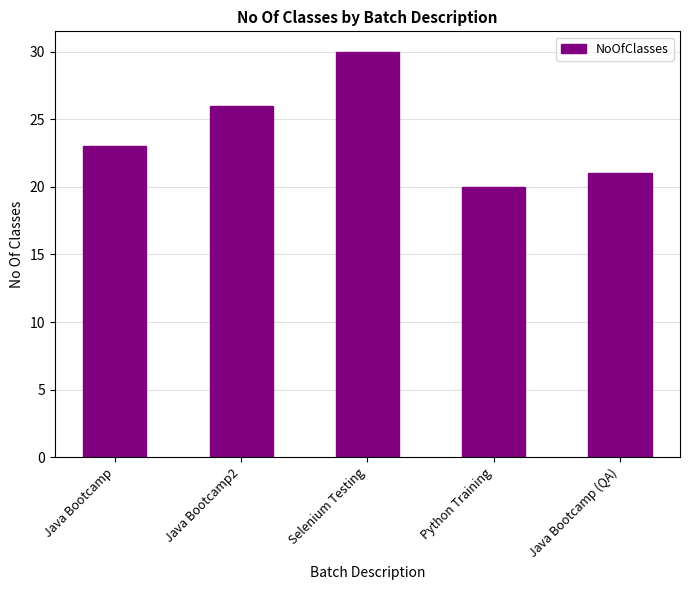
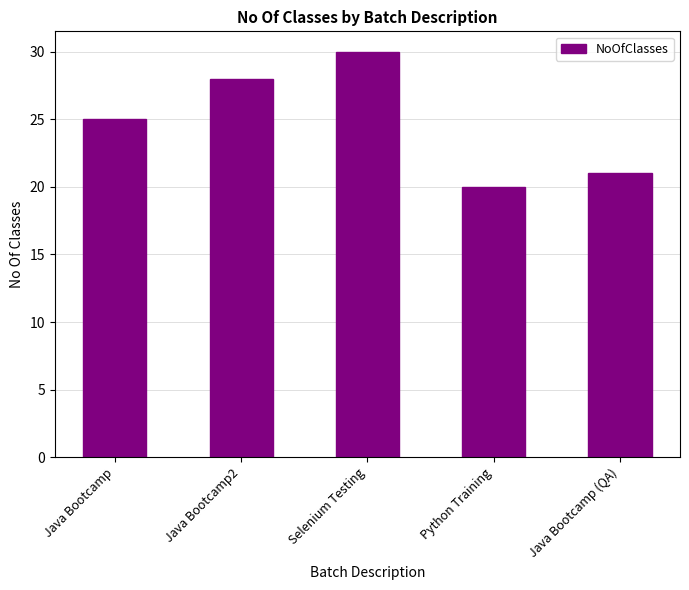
  {
-   "Java Bootcamp": 23,
-   "Java Bootcamp2": 26,
+   "Java Bootcamp": 25,
+   "Java Bootcamp2": 28,
    "Selenium Testing": 30,
    "Python Training": 20,
    "Java Bootcamp (QA)": 21
  }
